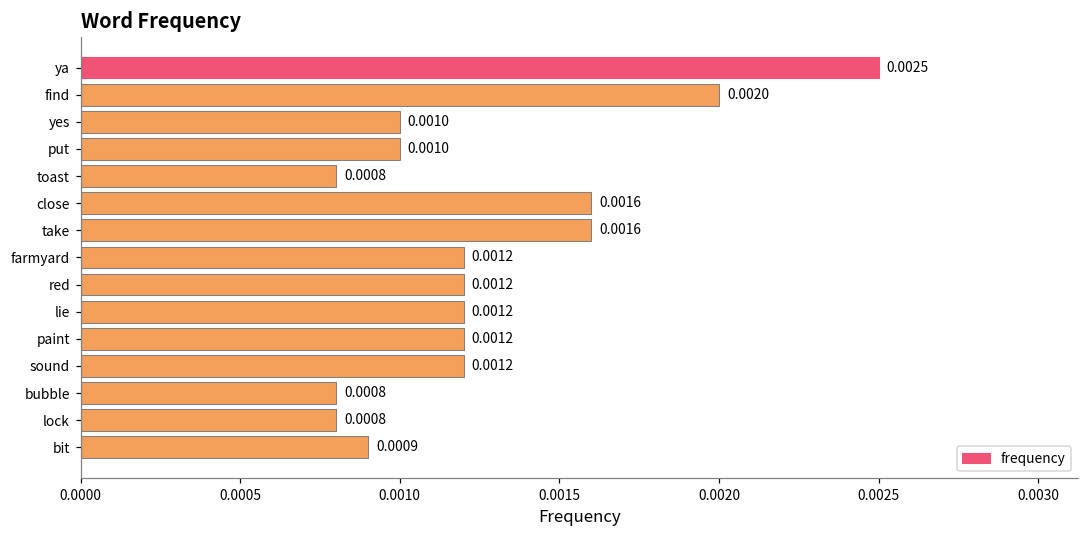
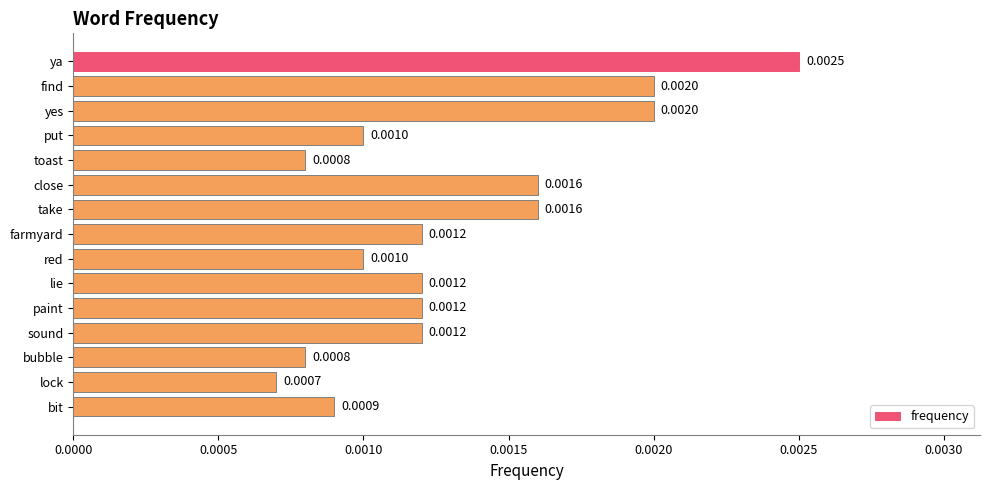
  {
    "ya": 0.0025,
    "find": 0.0020,
-   "yes": 0.0010,
+   "yes": 0.0020,
    "put": 0.0010,
    "toast": 0.0008,
    "close": 0.0016,
    "take": 0.0016,
    "farmyard": 0.0012,
-   "red": 0.0012,
+   "red": 0.0010,
    "lie": 0.0012,
    "paint": 0.0012,
    "sound": 0.0012,
    "bubble": 0.0008,
-   "lock": 0.0008,
+   "lock": 0.0007,
    "bit": 0.0009
  }
